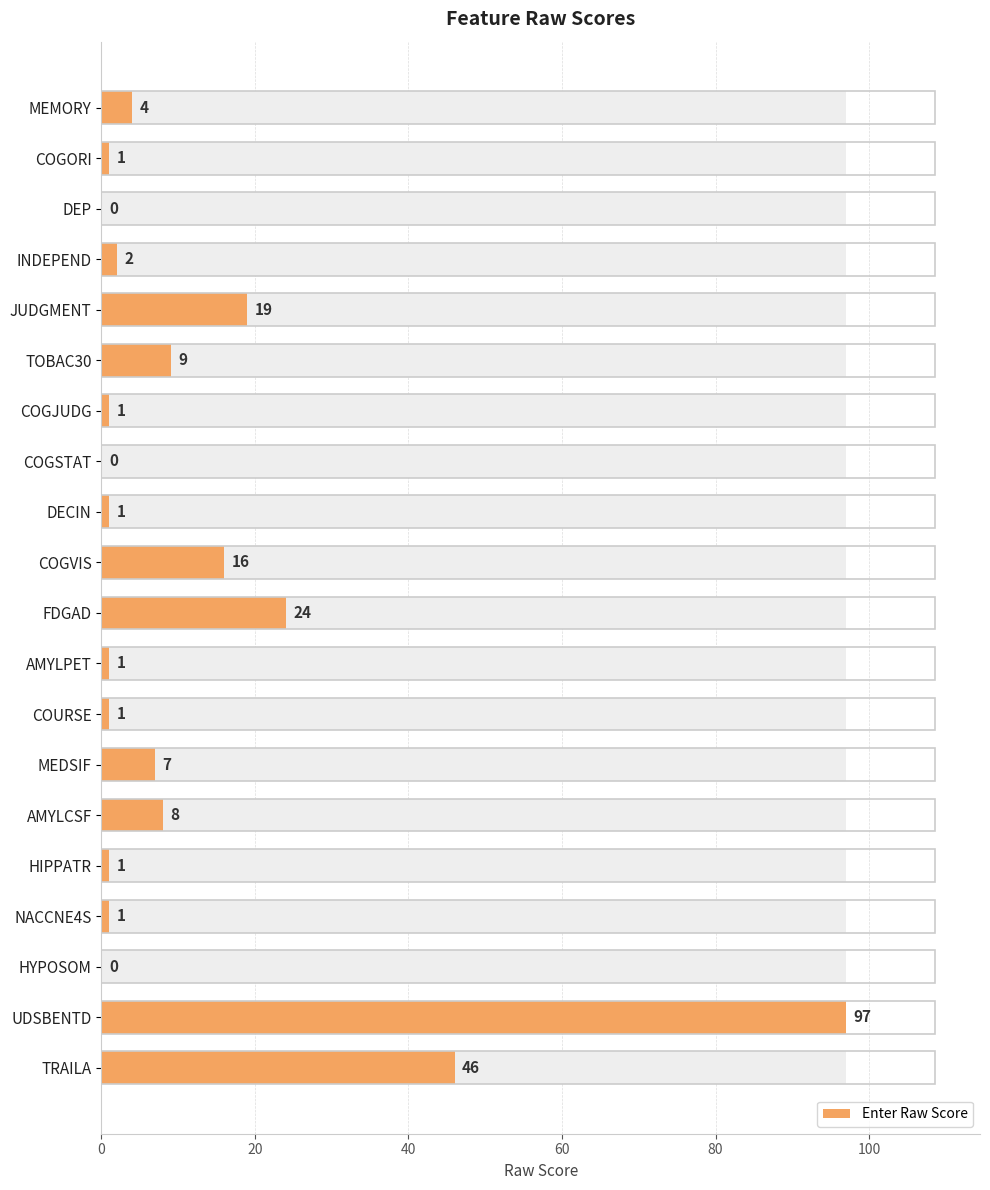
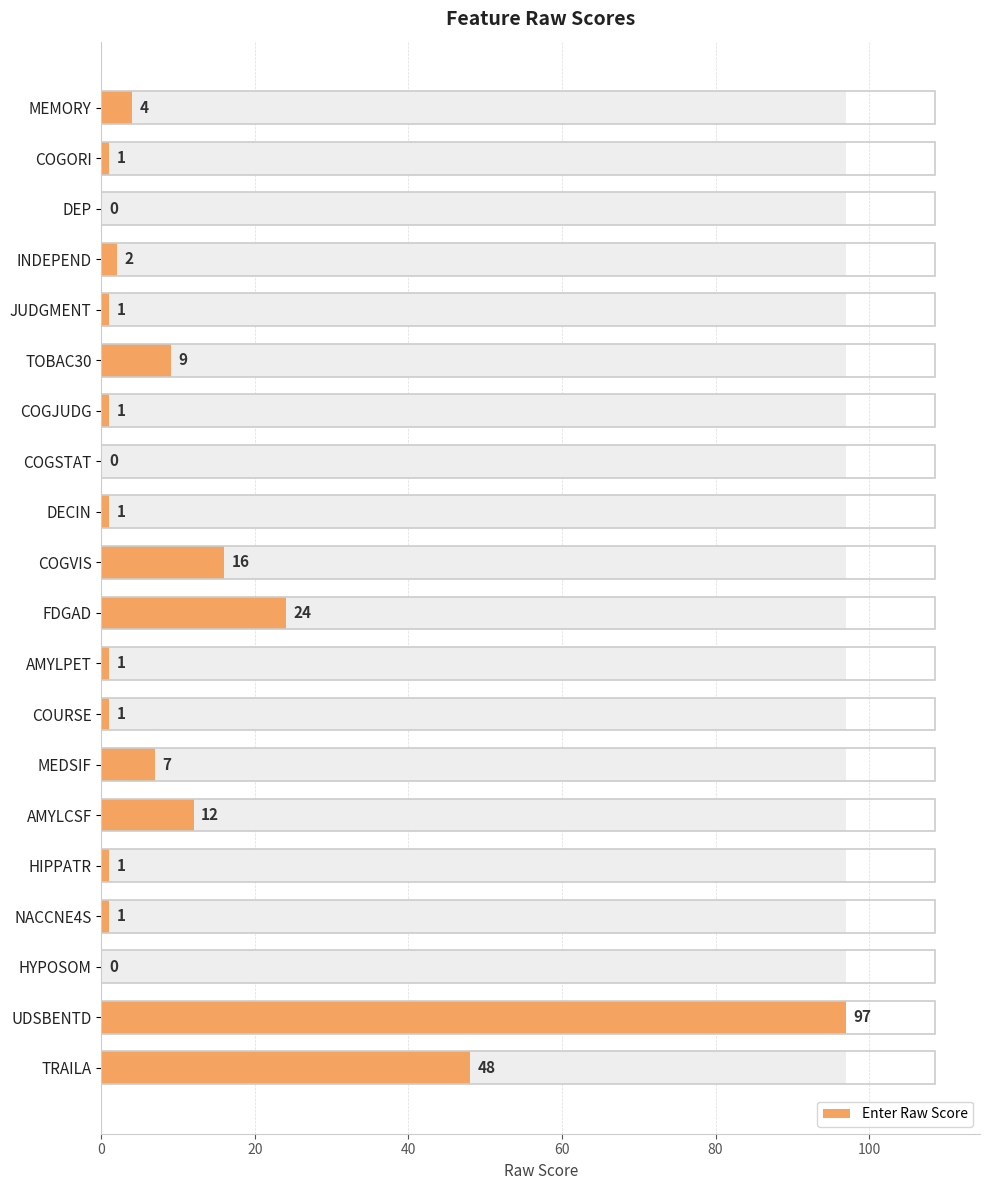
  {
    "Enter Raw Score": {
      "DEP": 0,
-     "JUDGMENT": 19,
+     "JUDGMENT": 1,
      "COGSTAT": 0,
-     "AMYLCSF": 8,
+     "AMYLCSF": 12,
      "HYPOSOM": 0,
      "UDSBENTD": 97,
-     "TRAILA": 46
+     "TRAILA": 48
    }
  }
